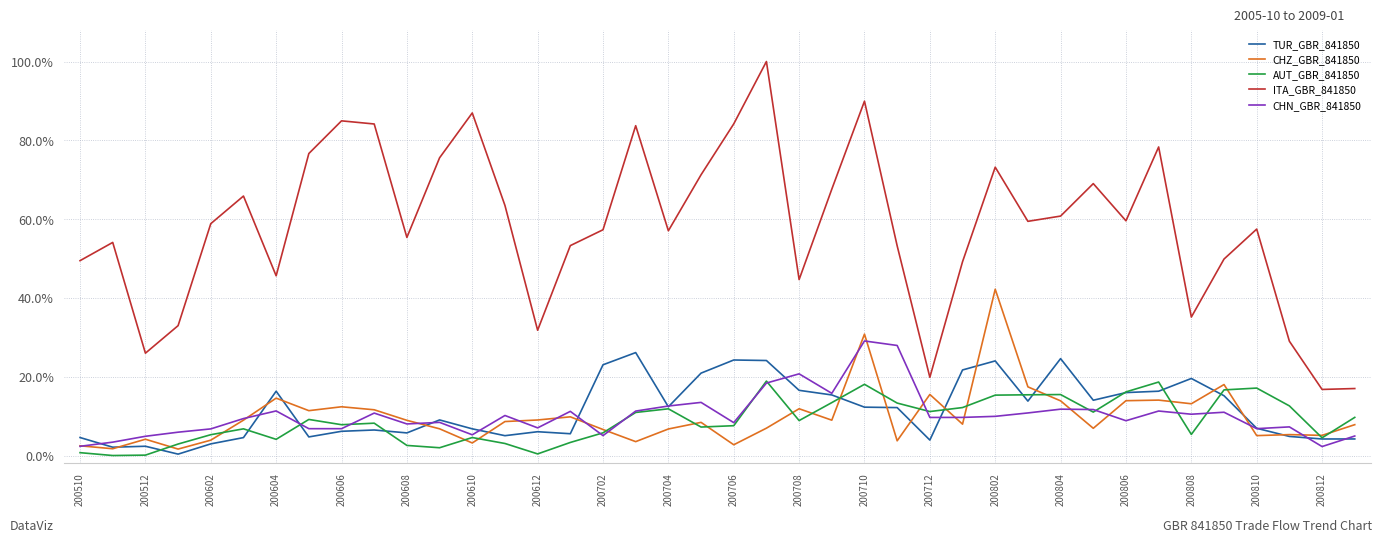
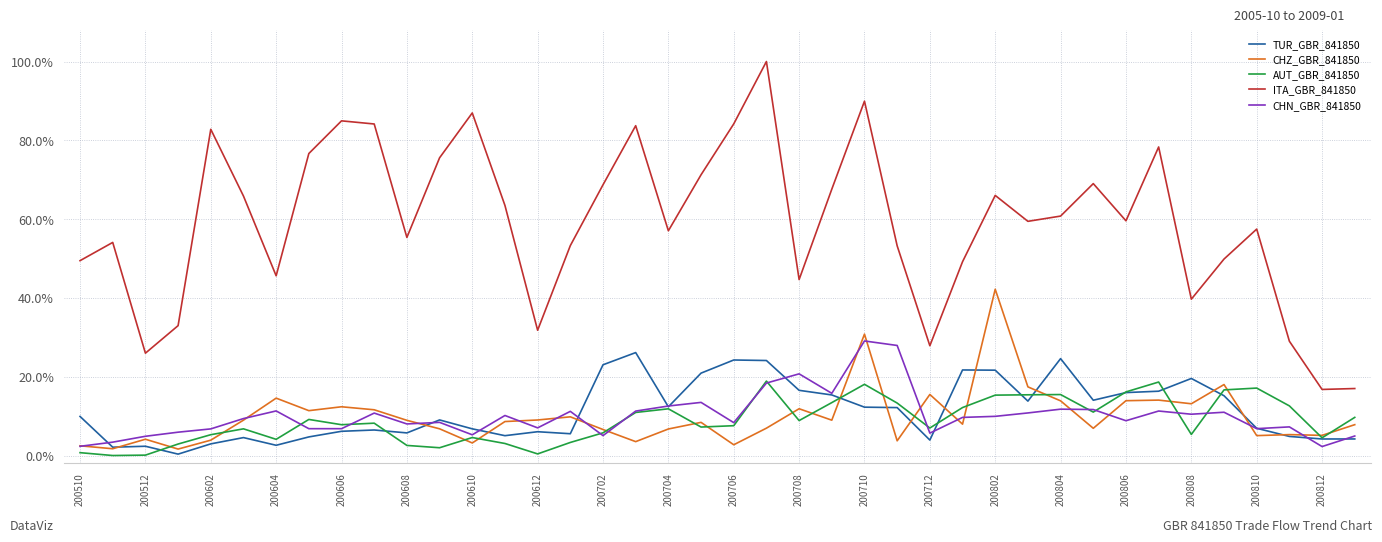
  {
    "TUR_GBR_841850": {
-     "200510": "5%",
+     "200510": "10%",
      "200512": "2%",
      "200602": "3%",
-     "200604": "16%",
+     "200604": "3%",
      "200606": "6%",
      "200608": "6%",
      "200610": "7%",
      "200612": "6%",
      "200702": "23%",
      "200706": "24%",
      "200708": "17%",
      "200710": "12%",
      "200712": "4%",
-     "200802": "24%",
+     "200802": "22%",
      "200804": "25%",
      "200808": "20%"
    },
    "CHZ_GBR_841850": {
      "200512": "4%",
      "200602": "4%",
      "200604": "15%",
      "200606": "12%",
      "200608": "9%",
      "200610": "3%",
      "200612": "9%",
      "200702": "7%",
      "200704": "7%",
      "200706": "3%",
      "200708": "12%",
      "200710": "31%",
      "200712": "15%",
      "200802": "42%",
      "200804": "14%",
      "200806": "14%",
      "200808": "13%",
      "200810": "5%"
    },
    "AUT_GBR_841850": {
      "200510": "1%",
      "200512": "0%",
      "200602": "5%",
      "200604": "4%",
      "200606": "8%",
      "200608": "3%",
      "200610": "5%",
      "200612": "0%",
      "200702": "6%",
      "200706": "8%",
      "200708": "9%",
      "200710": "18%",
-     "200712": "11%",
+     "200712": "7%",
      "200802": "15%",
      "200804": "15%",
      "200808": "5%",
      "200810": "17%"
    },
    "ITA_GBR_841850": {
      "200510": "49%",
      "200512": "26%",
-     "200602": "59%",
+     "200602": "83%",
      "200604": "46%",
      "200606": "85%",
      "200608": "55%",
      "200610": "87%",
      "200612": "32%",
-     "200702": "57%",
+     "200702": "69%",
      "200704": "57%",
      "200706": "84%",
      "200708": "45%",
      "200710": "90%",
-     "200712": "20%",
-     "200802": "73%",
+     "200712": "28%",
+     "200802": "66%",
      "200804": "61%",
      "200806": "60%",
-     "200808": "35%",
+     "200808": "40%",
      "200810": "57%",
      "200812": "17%"
    },
    "CHN_GBR_841850": {
      "200512": "5%",
      "200602": "7%",
      "200604": "11%",
      "200606": "7%",
      "200608": "8%",
      "200610": "5%",
      "200612": "7%",
      "200702": "5%",
      "200706": "8%",
      "200708": "21%",
      "200710": "29%",
-     "200712": "10%",
+     "200712": "6%",
      "200802": "10%",
      "200804": "12%",
      "200806": "9%",
      "200808": "10%",
      "200812": "2%"
    }
  }
